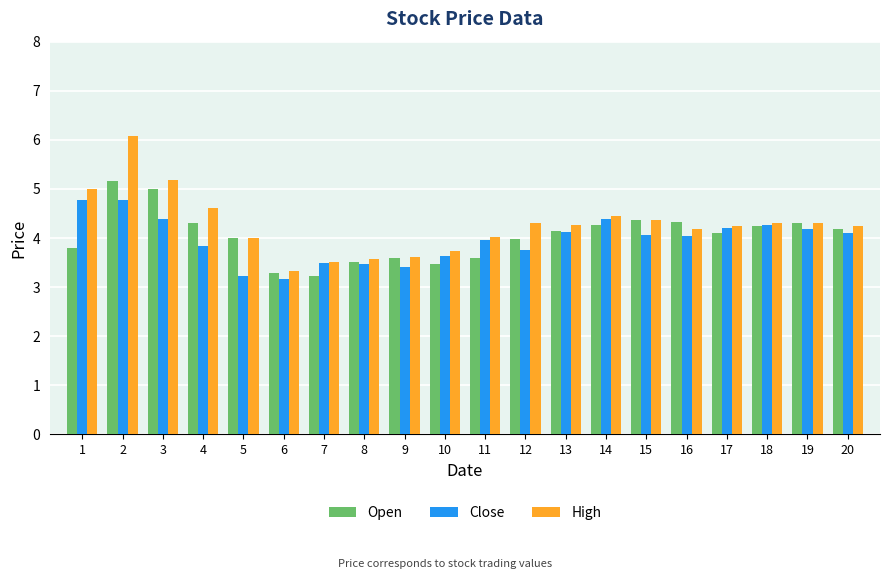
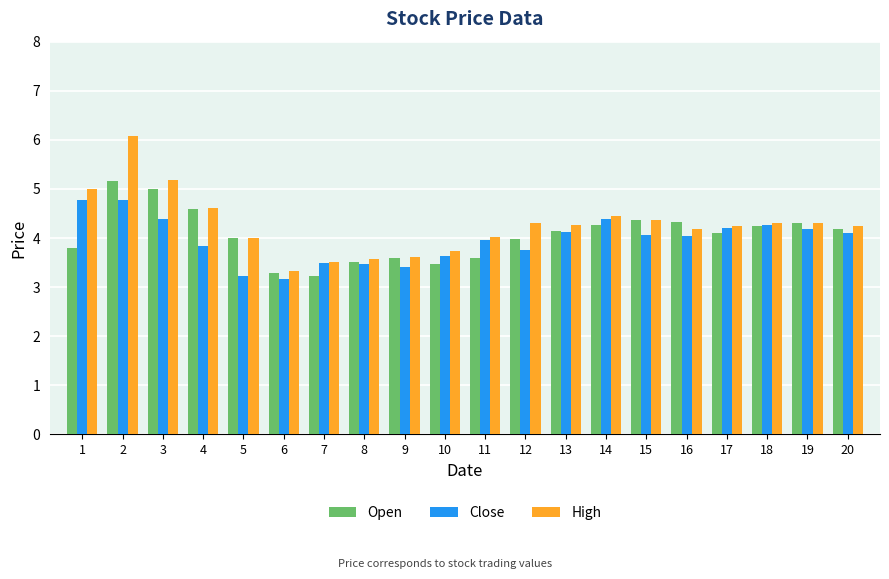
  {
    "Open": {
      "1": 3.8,
      "2": 5.2,
      "3": 5.0,
-     "4": 4.3,
+     "4": 4.6,
      "5": 4.0,
      "6": 3.3,
      "7": 3.2,
      "8": 3.5,
      "9": 3.6,
      "10": 3.5,
      "11": 3.6,
      "12": 4.0,
      "13": 4.1,
      "14": 4.3,
      "15": 4.4,
      "16": 4.3,
      "17": 4.1,
      "18": 4.2,
      "19": 4.3,
      "20": 4.2
    },
    "Close": {
      "1": 4.8,
      "2": 4.8,
      "3": 4.4,
      "4": 3.8,
      "5": 3.2,
      "6": 3.2,
      "7": 3.5,
      "8": 3.5,
      "9": 3.4,
      "10": 3.6,
      "11": 4.0,
      "12": 3.8,
      "13": 4.1,
      "14": 4.4,
      "15": 4.1,
      "16": 4.0,
      "17": 4.2,
      "18": 4.3,
      "19": 4.2,
      "20": 4.1
    },
    "High": {
      "1": 5.0,
      "2": 6.1,
      "3": 5.2,
      "4": 4.6,
      "5": 4.0,
      "6": 3.3,
      "7": 3.5,
      "8": 3.6,
      "9": 3.6,
      "10": 3.7,
      "11": 4.0,
      "12": 4.3,
      "13": 4.3,
      "14": 4.5,
      "15": 4.4,
      "16": 4.2,
      "17": 4.3,
      "18": 4.3,
      "19": 4.3,
      "20": 4.2
    }
  }
